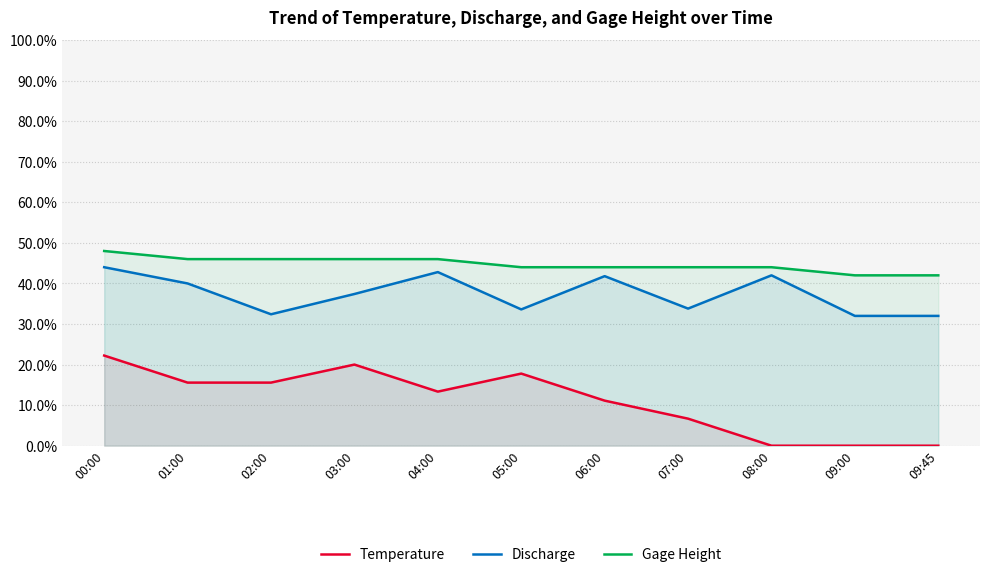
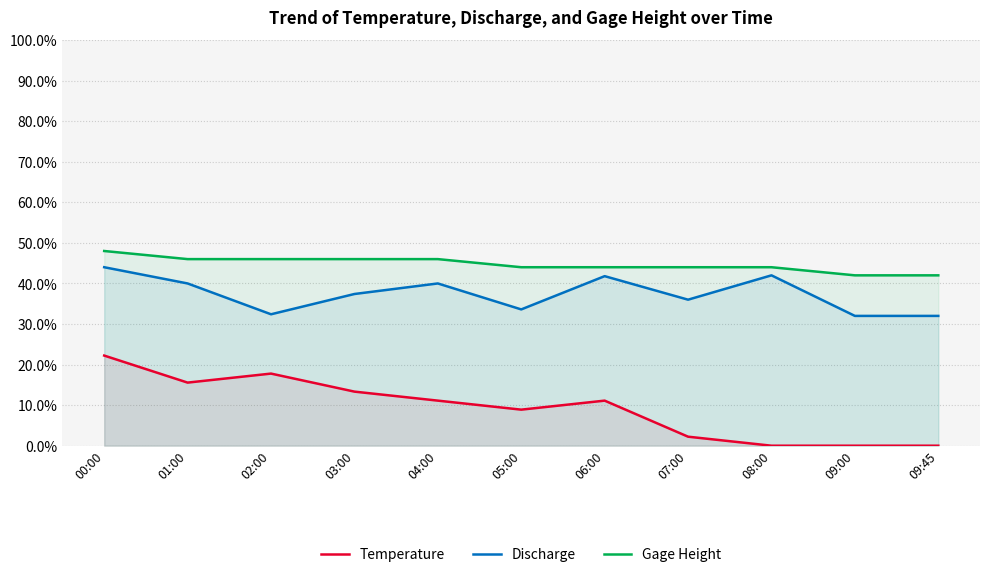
  {
    "Temperature": {
      "00:00": "22%",
      "01:00": "16%",
-     "02:00": "16%",
-     "03:00": "20%",
-     "04:00": "13%",
-     "05:00": "18%",
+     "02:00": "18%",
+     "03:00": "13%",
+     "04:00": "11%",
+     "05:00": "9%",
      "06:00": "11%",
-     "07:00": "7%",
+     "07:00": "2%",
      "08:00": "0%",
      "09:00": "0%",
      "09:45": "0%"
    },
    "Discharge": {
      "00:00": "44%",
      "01:00": "40%",
      "02:00": "32%",
      "03:00": "37%",
-     "04:00": "43%",
+     "04:00": "40%",
      "05:00": "34%",
      "06:00": "42%",
-     "07:00": "34%",
+     "07:00": "36%",
      "08:00": "42%",
      "09:00": "32%",
      "09:45": "32%"
    },
    "Gage Height": {
      "00:00": "48%",
      "01:00": "46%",
      "02:00": "46%",
      "03:00": "46%",
      "04:00": "46%",
      "05:00": "44%",
      "06:00": "44%",
      "07:00": "44%",
      "08:00": "44%",
      "09:00": "42%",
      "09:45": "42%"
    }
  }
